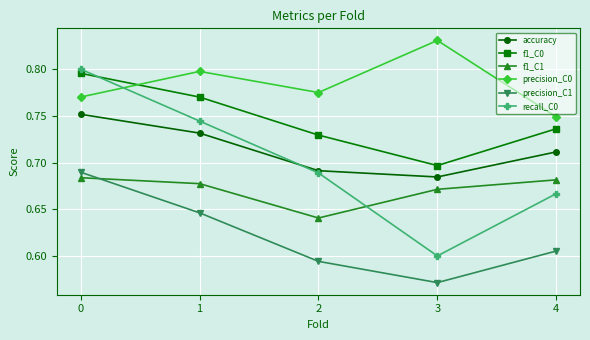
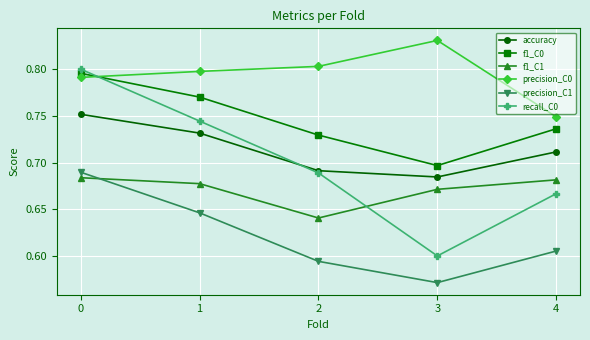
  {
    "precision_C0": {
-     "0": 0.77,
+     "0": 0.79,
      "1": 0.80,
-     "2": 0.78,
+     "2": 0.80,
      "3": 0.83,
      "4": 0.75
    }
  }
